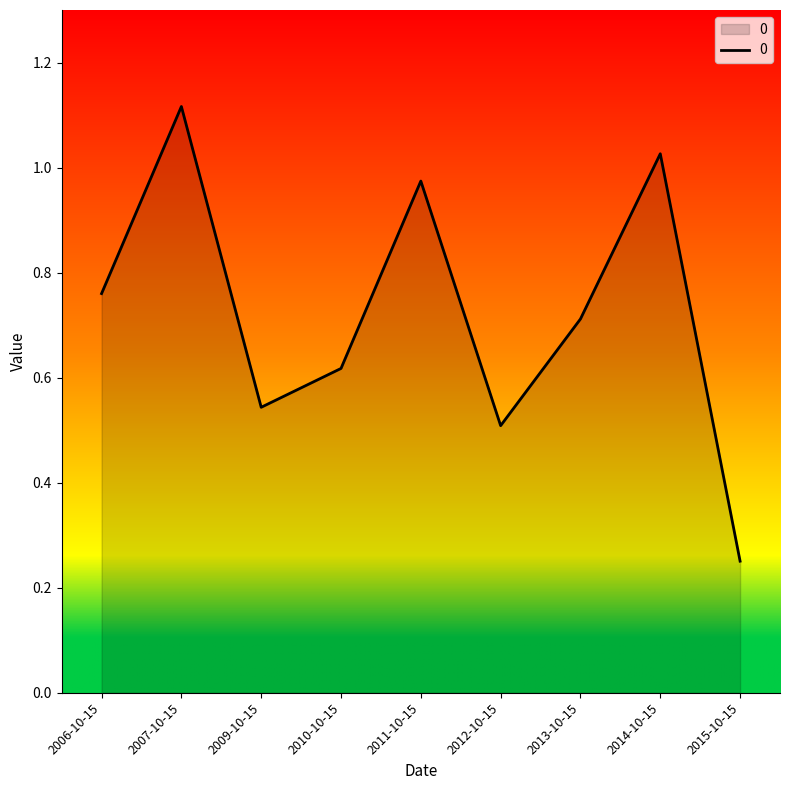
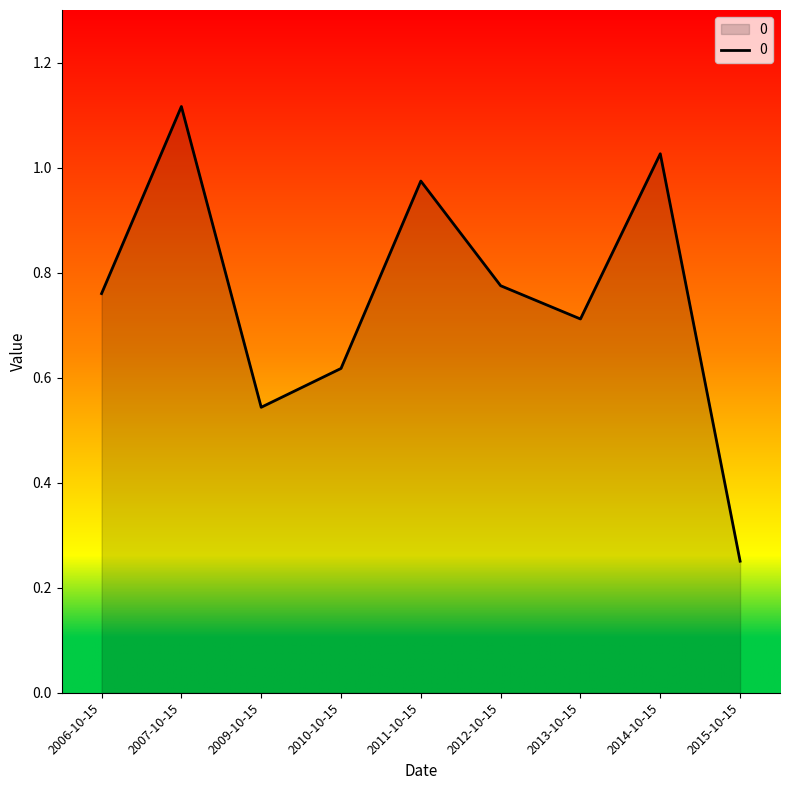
  {
    "2006-10-15": 0.76,
    "2007-10-15": 1.12,
    "2009-10-15": 0.54,
    "2010-10-15": 0.62,
    "2011-10-15": 0.97,
-   "2012-10-15": 0.51,
+   "2012-10-15": 0.77,
    "2013-10-15": 0.71,
    "2014-10-15": 1.03,
    "2015-10-15": 0.25
  }
